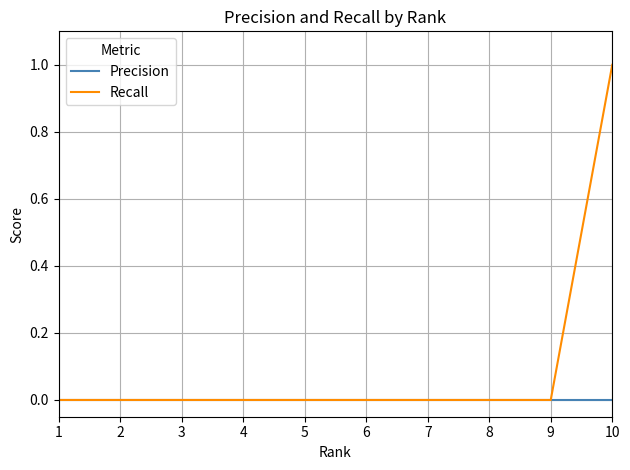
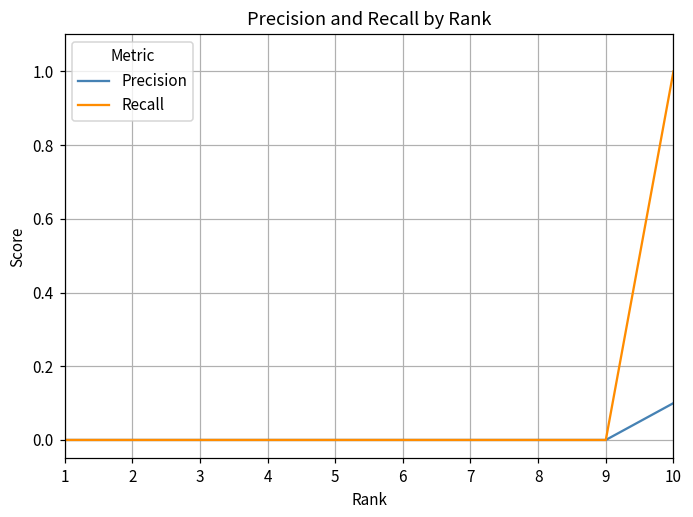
  {
    "Precision": {
-     "10": 0.0
+     "10": 0.1
    },
    "Recall": {
      "10": 1.0
    }
  }
